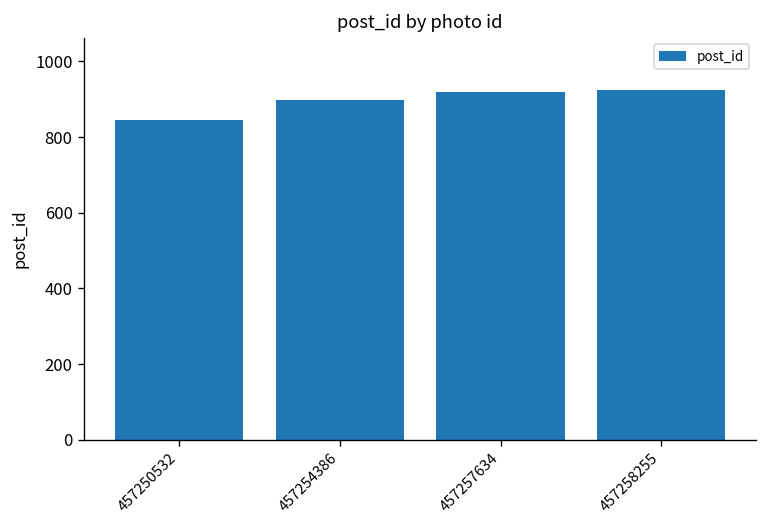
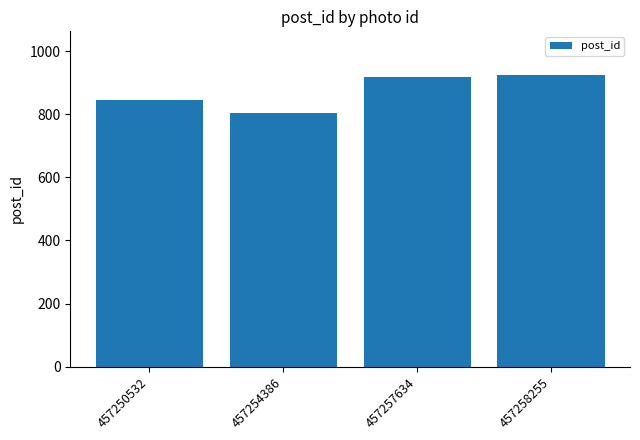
  {
    "457250532": 840,
-   "457254386": 900,
+   "457254386": 810,
    "457257634": 920,
    "457258255": 920
  }
